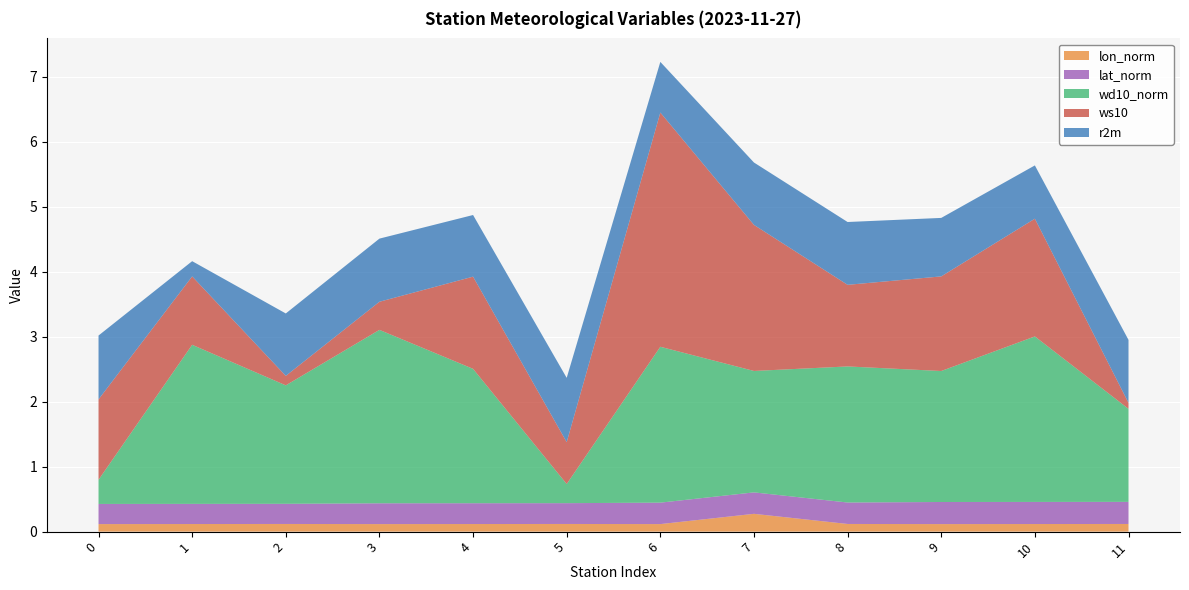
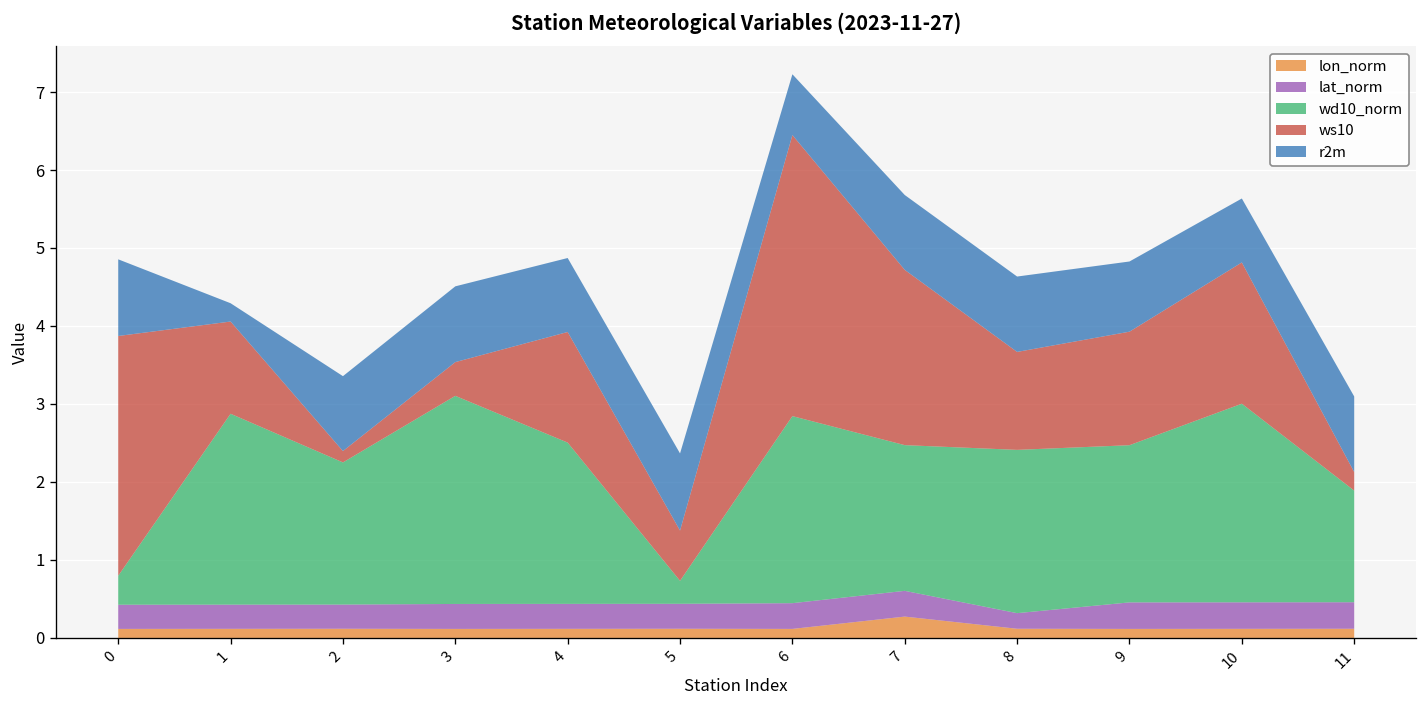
  {
    "lon_norm": {
      "0": 0.1,
      "1": 0.1,
      "2": 0.1,
      "3": 0.1,
      "4": 0.1,
      "5": 0.1,
      "6": 0.1,
      "7": 0.3,
      "8": 0.1,
      "9": 0.1,
      "10": 0.1,
      "11": 0.1
    },
    "lat_norm": {
      "0": 0.3,
      "1": 0.3,
      "2": 0.3,
      "3": 0.3,
      "4": 0.3,
      "5": 0.3,
      "6": 0.3,
      "7": 0.3,
-     "8": 0.3,
+     "8": 0.2,
      "9": 0.3,
      "10": 0.3,
      "11": 0.3
    },
    "wd10_norm": {
      "0": 0.4,
      "1": 2.4,
      "2": 1.8,
      "3": 2.7,
      "4": 2.1,
      "5": 0.3,
      "6": 2.4,
      "7": 1.9,
      "8": 2.1,
      "9": 2.0,
      "10": 2.5,
      "11": 1.4
    },
    "ws10": {
-     "0": 1.2,
-     "1": 1.1,
+     "0": 3.1,
+     "1": 1.2,
      "2": 0.1,
      "3": 0.4,
      "4": 1.4,
      "5": 0.6,
      "6": 3.6,
      "7": 2.2,
      "8": 1.3,
      "9": 1.5,
      "10": 1.8,
-     "11": 0.1
+     "11": 0.2
    },
    "r2m": {
      "0": 1.0,
      "1": 0.2,
      "2": 1.0,
      "3": 1.0,
      "4": 0.9,
      "5": 1.0,
      "6": 0.8,
      "7": 1.0,
      "8": 1.0,
      "9": 0.9,
      "10": 0.8,
      "11": 1.0
    }
  }
